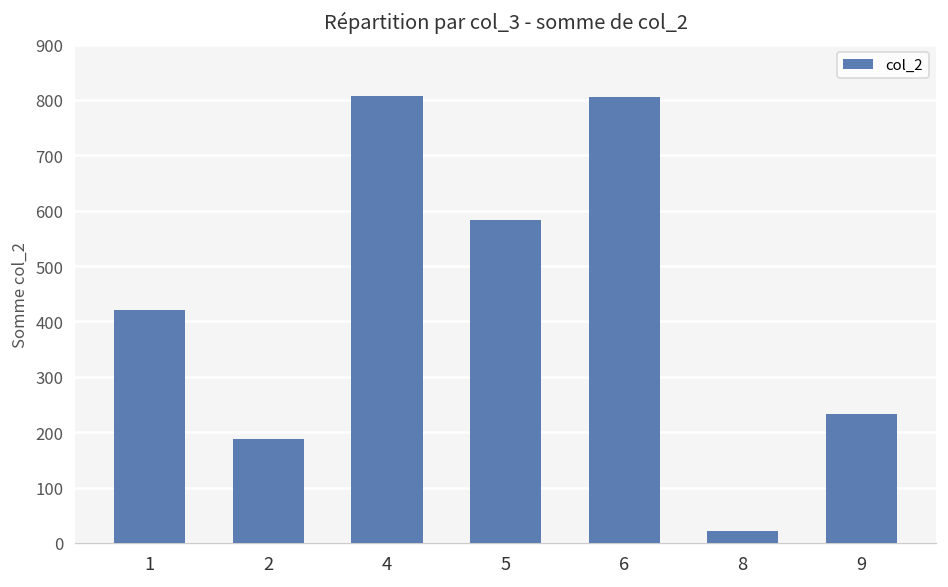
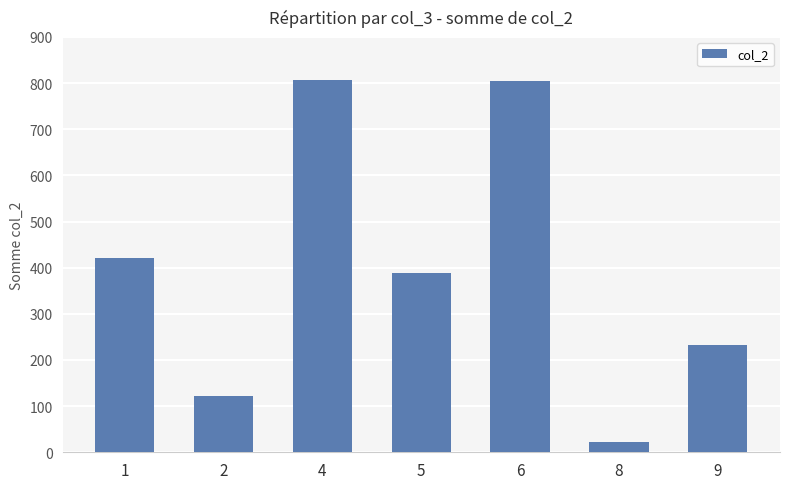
  {
    "1": 420,
-   "2": 190,
+   "2": 120,
    "4": 810,
-   "5": 580,
+   "5": 390,
    "6": 810,
    "8": 20,
    "9": 230
  }
